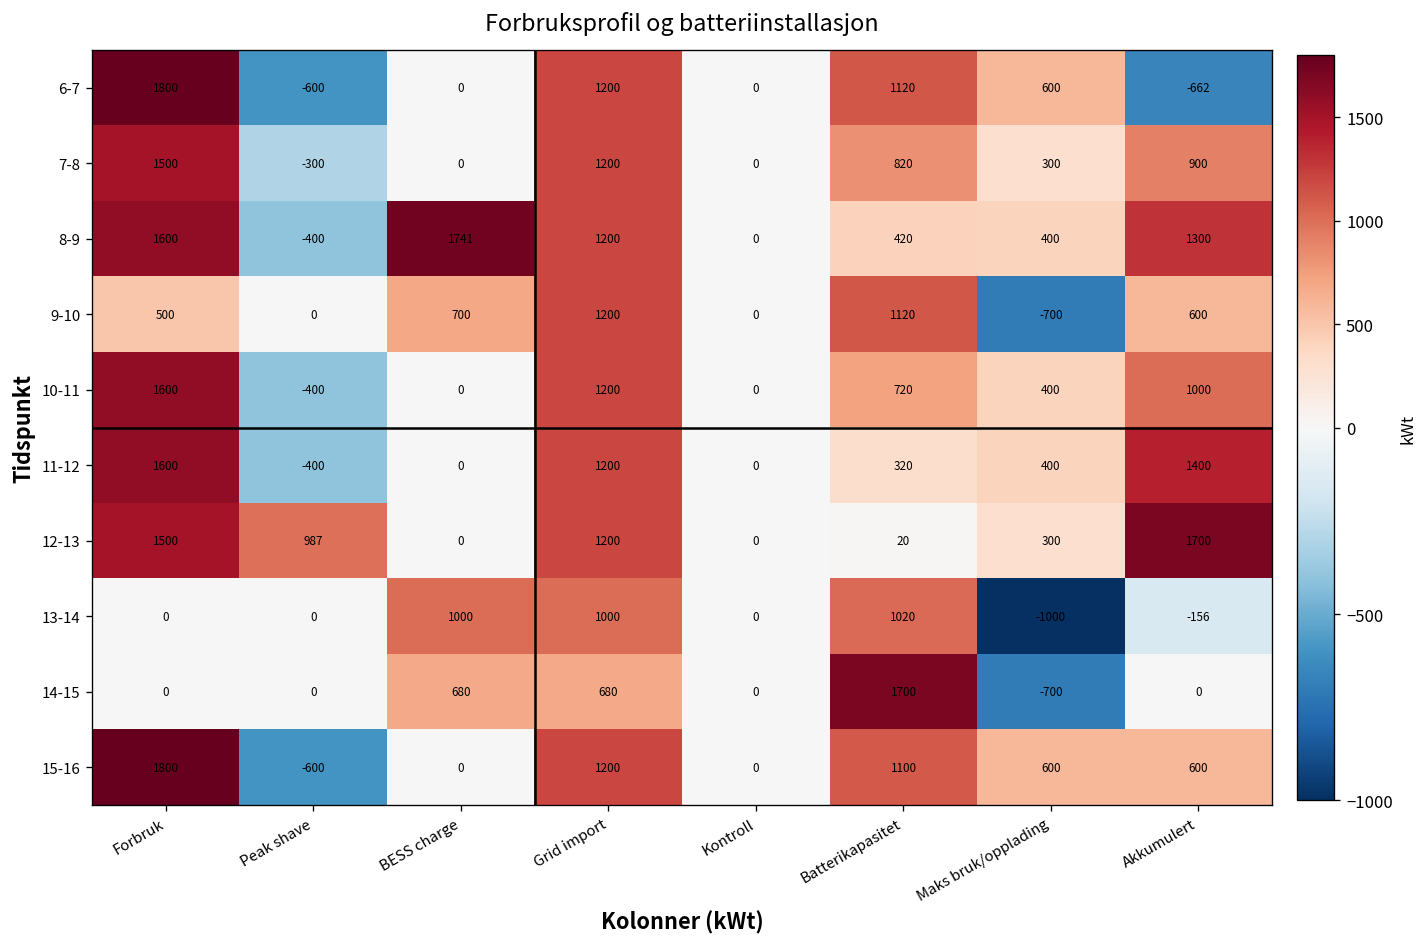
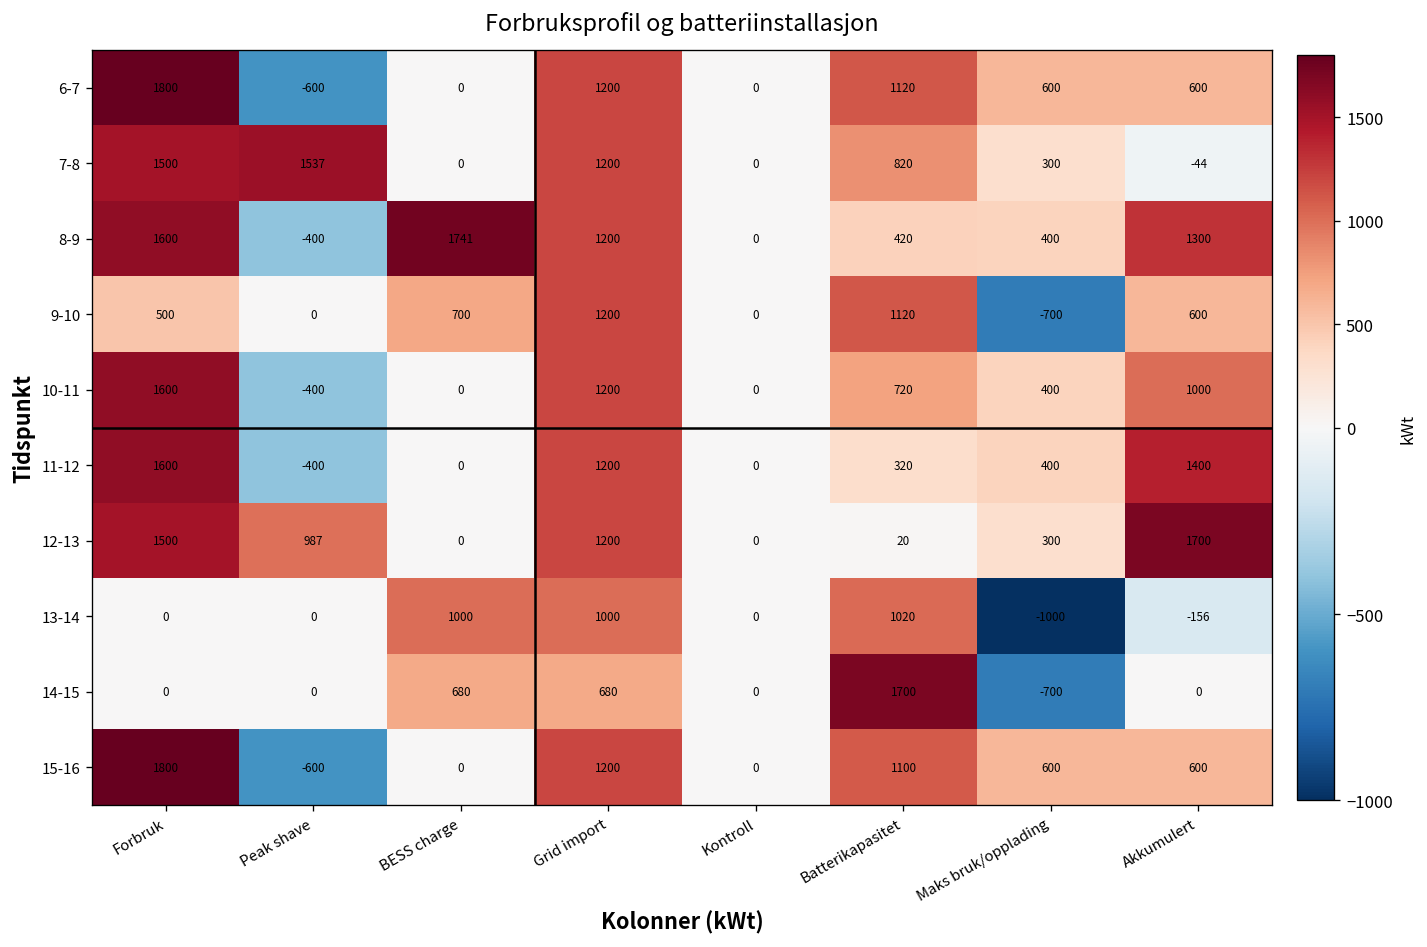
  {
    "6-7": {
      "Forbruk": 1800,
      "Peak shave": -600,
      "BESS charge": 0,
      "Grid import": 1200,
      "Kontroll": 0,
      "Batterikapasitet": 1120,
      "Maks bruk/opplading": 600,
-     "Akkumulert": -662
+     "Akkumulert": 600
    },
    "7-8": {
      "Forbruk": 1500,
-     "Peak shave": -300,
+     "Peak shave": 1537,
      "BESS charge": 0,
      "Grid import": 1200,
      "Kontroll": 0,
      "Batterikapasitet": 820,
      "Maks bruk/opplading": 300,
-     "Akkumulert": 900
+     "Akkumulert": -44
    },
    "8-9": {
      "Forbruk": 1600,
      "Peak shave": -400,
      "BESS charge": 1741,
      "Grid import": 1200,
      "Kontroll": 0,
      "Batterikapasitet": 420,
      "Maks bruk/opplading": 400,
      "Akkumulert": 1300
    },
    "9-10": {
      "Forbruk": 500,
      "Peak shave": 0,
      "BESS charge": 700,
      "Grid import": 1200,
      "Kontroll": 0,
      "Batterikapasitet": 1120,
      "Maks bruk/opplading": -700,
      "Akkumulert": 600
    },
    "10-11": {
      "Forbruk": 1600,
      "Peak shave": -400,
      "BESS charge": 0,
      "Grid import": 1200,
      "Kontroll": 0,
      "Batterikapasitet": 720,
      "Maks bruk/opplading": 400,
      "Akkumulert": 1000
    },
    "11-12": {
      "Forbruk": 1600,
      "Peak shave": -400,
      "BESS charge": 0,
      "Grid import": 1200,
      "Kontroll": 0,
      "Batterikapasitet": 320,
      "Maks bruk/opplading": 400,
      "Akkumulert": 1400
    },
    "12-13": {
      "Forbruk": 1500,
      "Peak shave": 987,
      "BESS charge": 0,
      "Grid import": 1200,
      "Kontroll": 0,
      "Batterikapasitet": 20,
      "Maks bruk/opplading": 300,
      "Akkumulert": 1700
    },
    "13-14": {
      "Forbruk": 0,
      "Peak shave": 0,
      "BESS charge": 1000,
      "Grid import": 1000,
      "Kontroll": 0,
      "Batterikapasitet": 1020,
      "Maks bruk/opplading": -1000,
      "Akkumulert": -156
    },
    "14-15": {
      "Forbruk": 0,
      "Peak shave": 0,
      "BESS charge": 680,
      "Grid import": 680,
      "Kontroll": 0,
      "Batterikapasitet": 1700,
      "Maks bruk/opplading": -700,
      "Akkumulert": 0
    },
    "15-16": {
      "Forbruk": 1800,
      "Peak shave": -600,
      "BESS charge": 0,
      "Grid import": 1200,
      "Kontroll": 0,
      "Batterikapasitet": 1100,
      "Maks bruk/opplading": 600,
      "Akkumulert": 600
    }
  }
